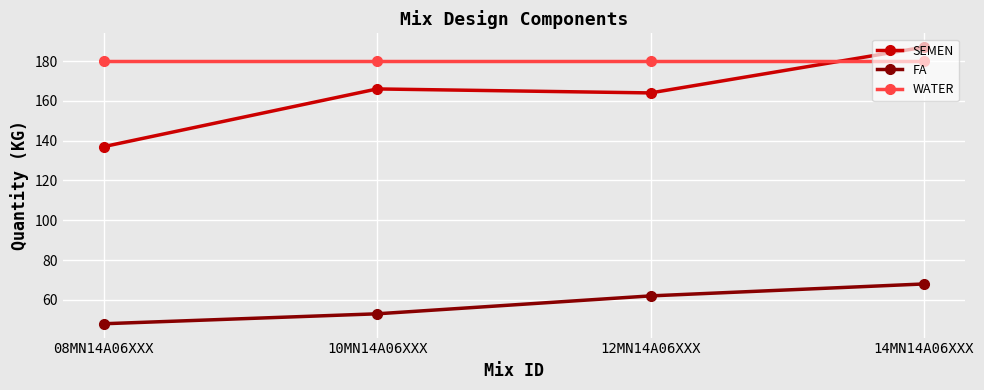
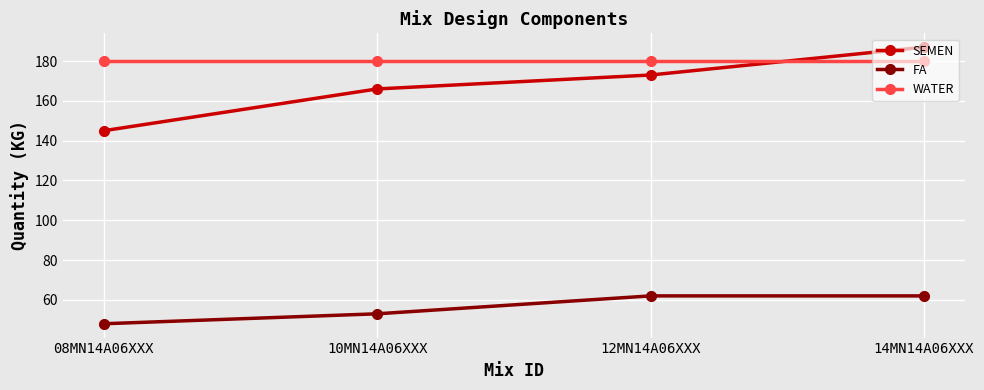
  {
    "SEMEN": {
-     "08MN14A06XXX": 137,
+     "08MN14A06XXX": 145,
      "10MN14A06XXX": 166,
-     "12MN14A06XXX": 164
+     "12MN14A06XXX": 173
    },
    "FA": {
      "08MN14A06XXX": 48,
      "10MN14A06XXX": 53,
      "12MN14A06XXX": 62,
-     "14MN14A06XXX": 68
+     "14MN14A06XXX": 62
    },
    "WATER": {
      "08MN14A06XXX": 180,
      "10MN14A06XXX": 180,
      "12MN14A06XXX": 180
    }
  }
